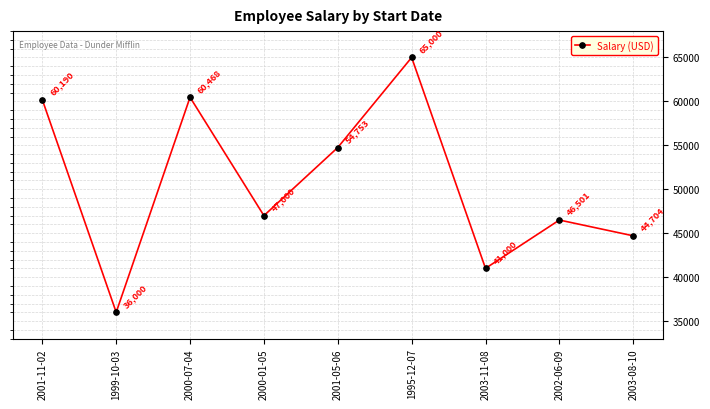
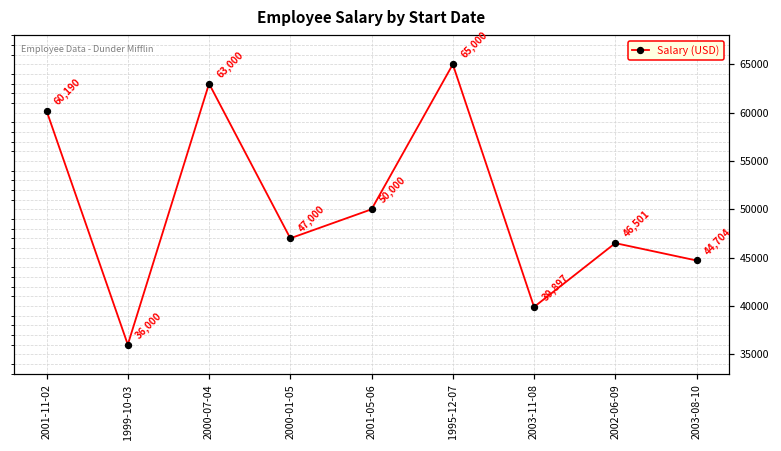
  {
    "2001-11-02": "60,190",
    "1999-10-03": "36,000",
-   "2000-07-04": "60,468",
+   "2000-07-04": "63,000",
    "2000-01-05": "47,000",
-   "2001-05-06": "54,753",
+   "2001-05-06": "50,000",
    "1995-12-07": "65,000",
-   "2003-11-08": "41,000",
+   "2003-11-08": "39,897",
    "2002-06-09": "46,501",
    "2003-08-10": "44,704"
  }
